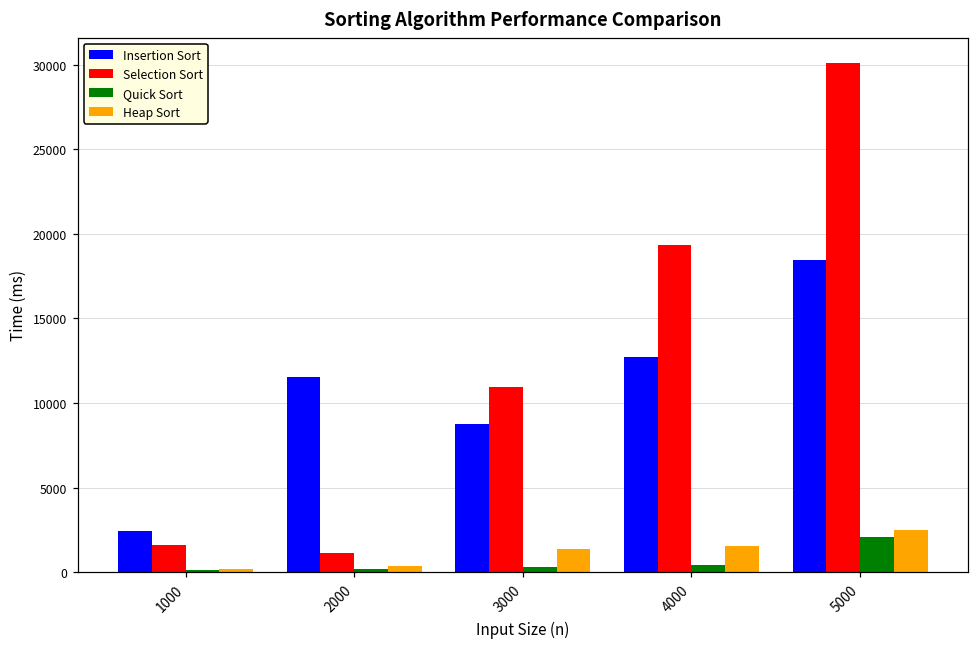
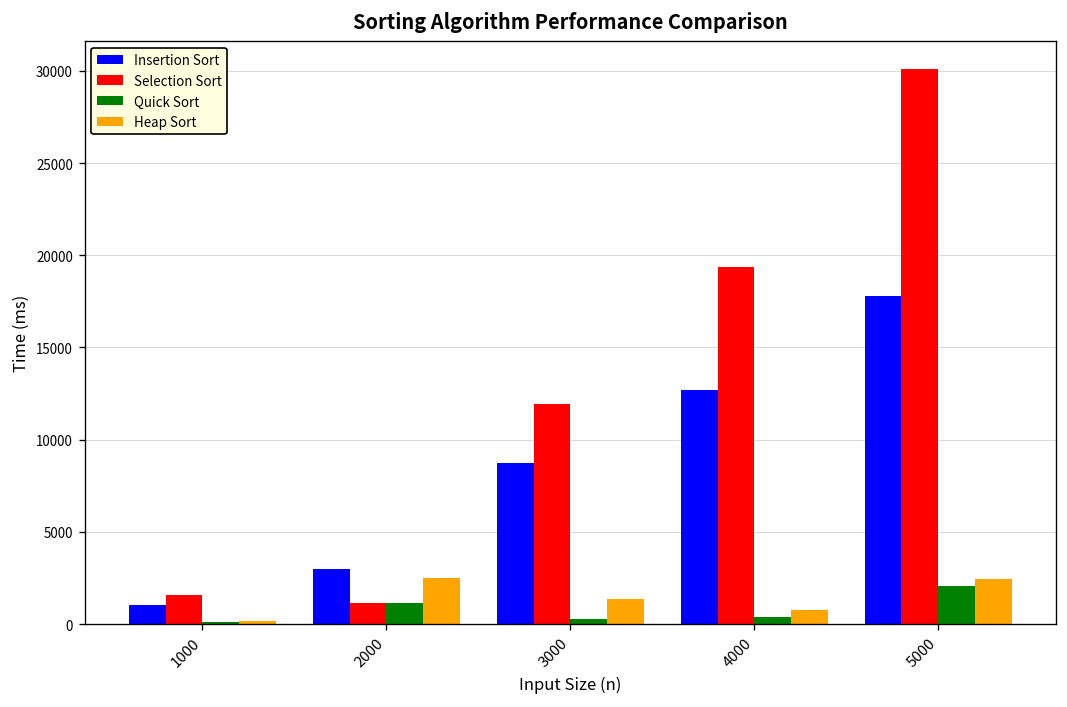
  {
    "Insertion Sort": {
-     "1000": 2500,
-     "2000": 11500,
+     "1000": 1000,
+     "2000": 3000,
      "3000": 8700,
      "4000": 12700,
-     "5000": 18500
+     "5000": 17800
    },
    "Selection Sort": {
      "1000": 1600,
      "2000": 1100,
-     "3000": 10900,
+     "3000": 11900,
      "4000": 19300,
      "5000": 30100
    },
    "Quick Sort": {
-     "2000": 200,
+     "2000": 1100,
      "3000": 300,
      "4000": 400,
      "5000": 2100
    },
    "Heap Sort": {
      "1000": 200,
-     "2000": 300,
+     "2000": 2500,
      "3000": 1400,
-     "4000": 1500,
+     "4000": 800,
      "5000": 2500
    }
  }
